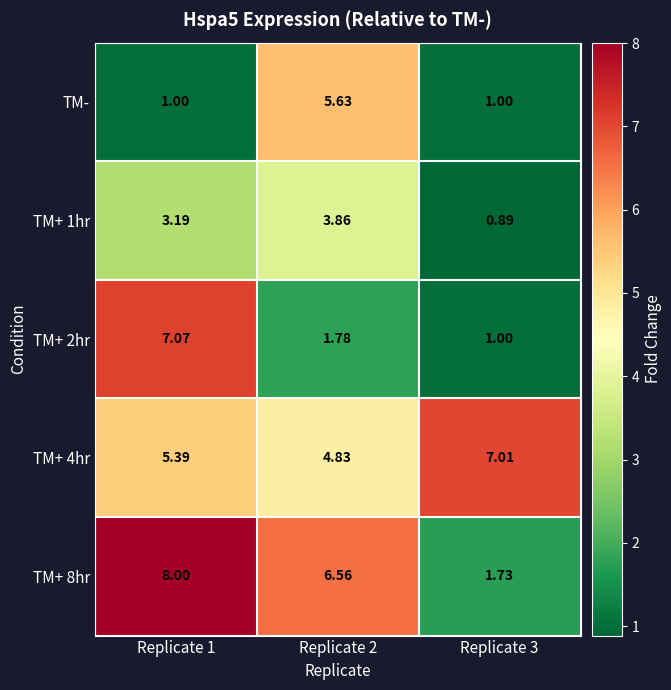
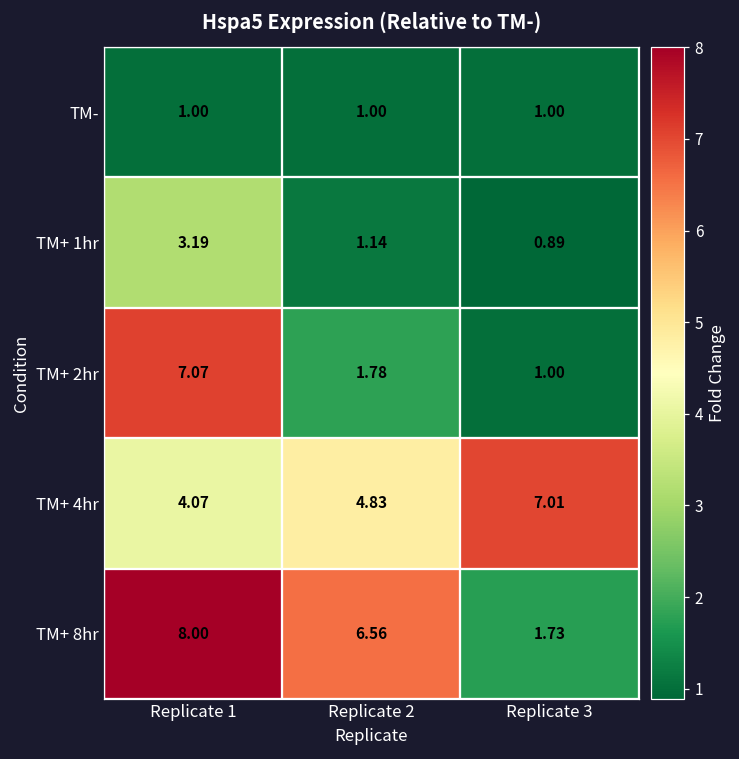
  {
    "TM-": {
      "Replicate 1": 1.00,
-     "Replicate 2": 5.63,
+     "Replicate 2": 1.00,
      "Replicate 3": 1.00
    },
    "TM+ 1hr": {
      "Replicate 1": 3.19,
-     "Replicate 2": 3.86,
+     "Replicate 2": 1.14,
      "Replicate 3": 0.89
    },
    "TM+ 2hr": {
      "Replicate 1": 7.07,
      "Replicate 2": 1.78,
      "Replicate 3": 1.00
    },
    "TM+ 4hr": {
-     "Replicate 1": 5.39,
+     "Replicate 1": 4.07,
      "Replicate 2": 4.83,
      "Replicate 3": 7.01
    },
    "TM+ 8hr": {
      "Replicate 1": 8.00,
      "Replicate 2": 6.56,
      "Replicate 3": 1.73
    }
  }
